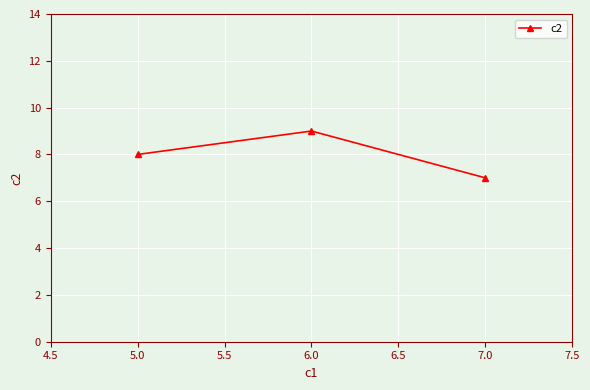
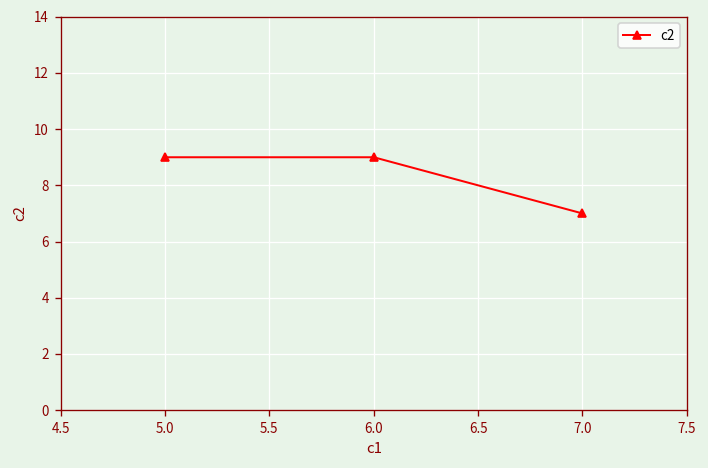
  {
-   "5.0": 8,
+   "5.0": 9,
    "6.0": 9,
    "7.0": 7
  }
